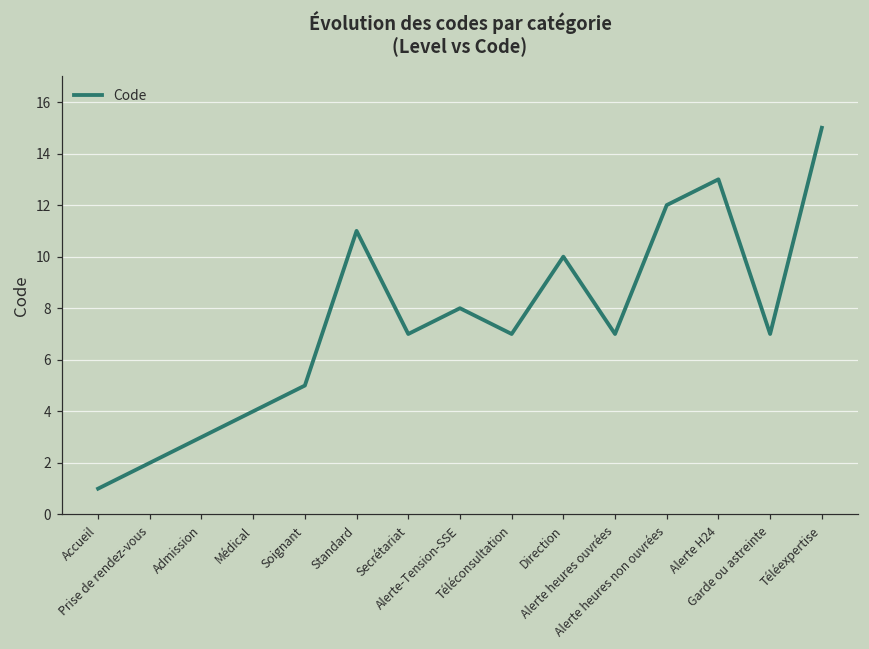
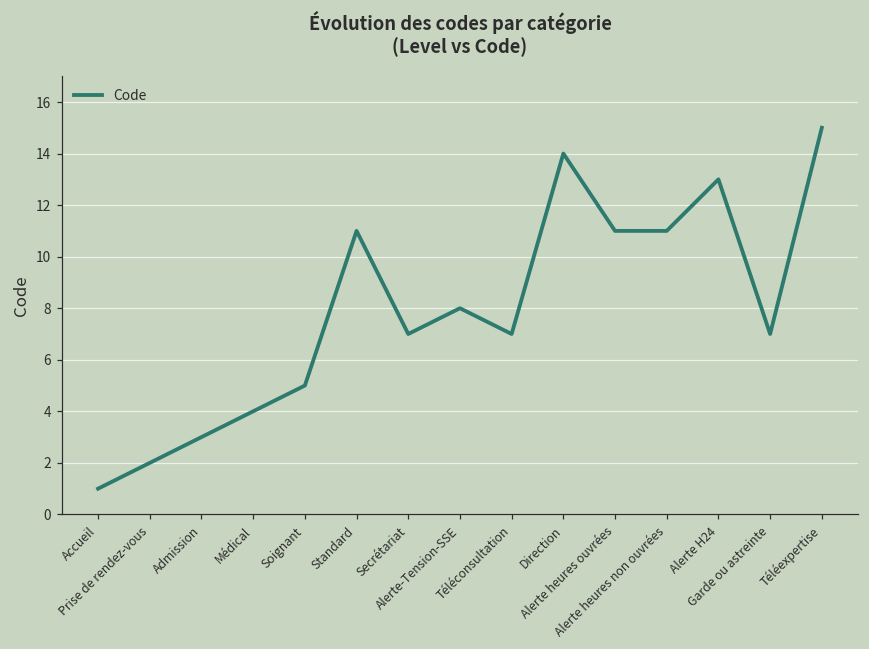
  {
    "Accueil": 1,
    "Prise de rendez-vous": 2,
    "Admission": 3,
    "Médical": 4,
    "Soignant": 5,
    "Standard": 11,
    "Secrétariat": 7,
    "Alerte-Tension-SSE": 8,
    "Téléconsultation": 7,
-   "Direction": 10,
-   "Alerte heures ouvrées": 7,
-   "Alerte heures non ouvrées": 12,
+   "Direction": 14,
+   "Alerte heures ouvrées": 11,
+   "Alerte heures non ouvrées": 11,
    "Alerte H24": 13,
    "Garde ou astreinte": 7,
    "Téléexpertise": 15
  }
